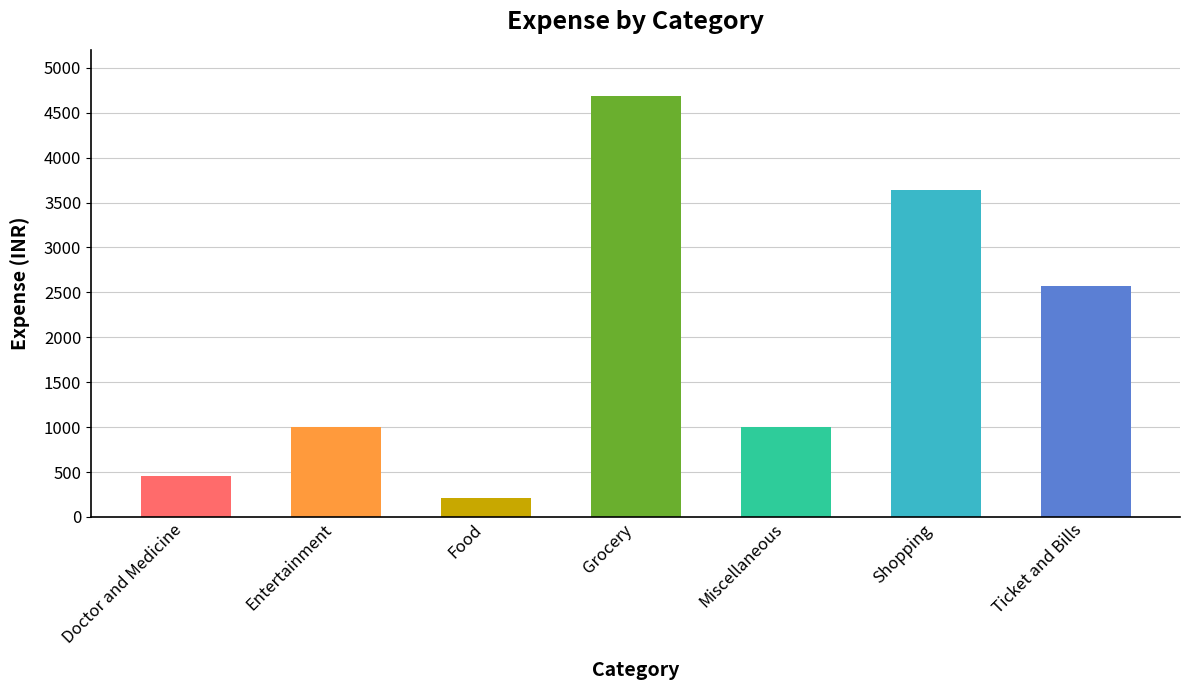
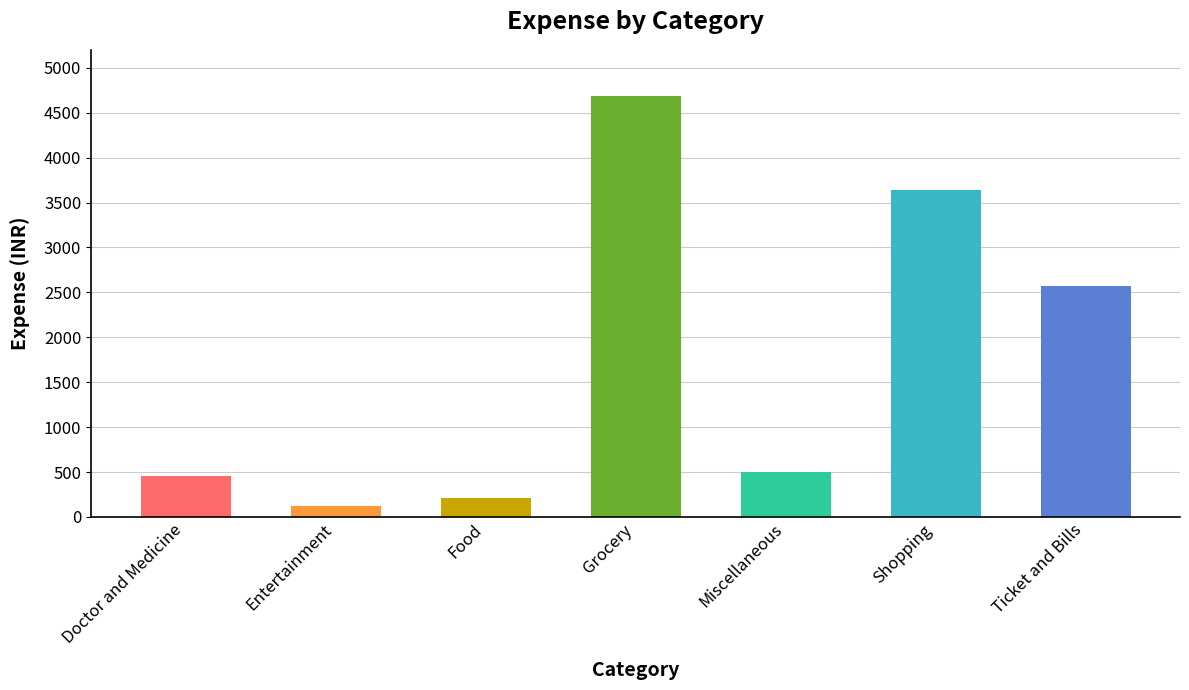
  {
    "Doctor and Medicine": 500,
-   "Entertainment": 1000,
+   "Entertainment": 100,
    "Food": 200,
    "Grocery": 4700,
-   "Miscellaneous": 1000,
+   "Miscellaneous": 500,
    "Shopping": 3600,
    "Ticket and Bills": 2600
  }
